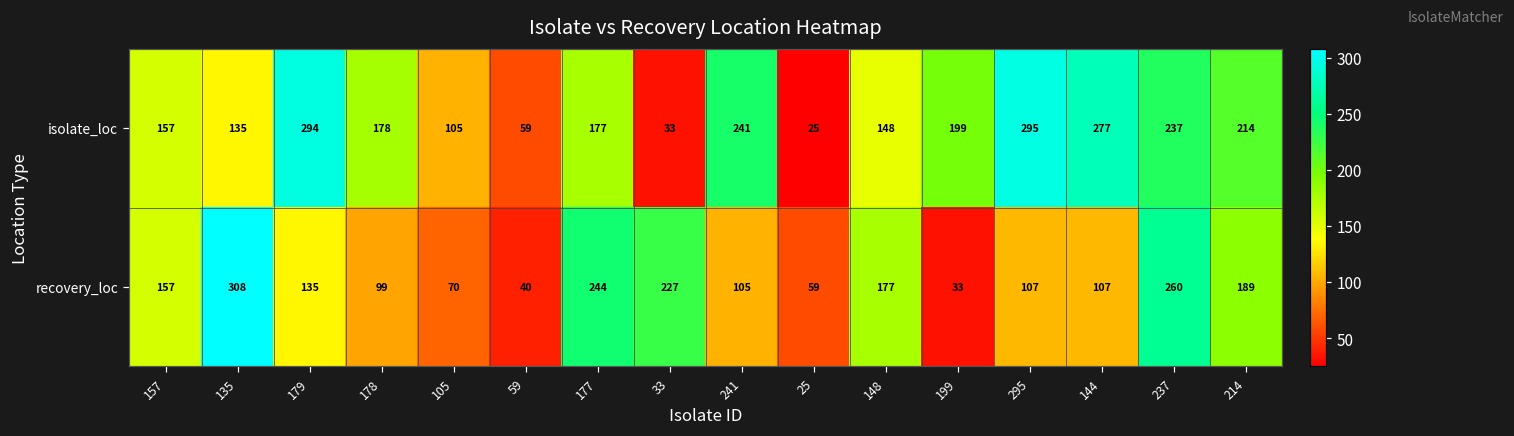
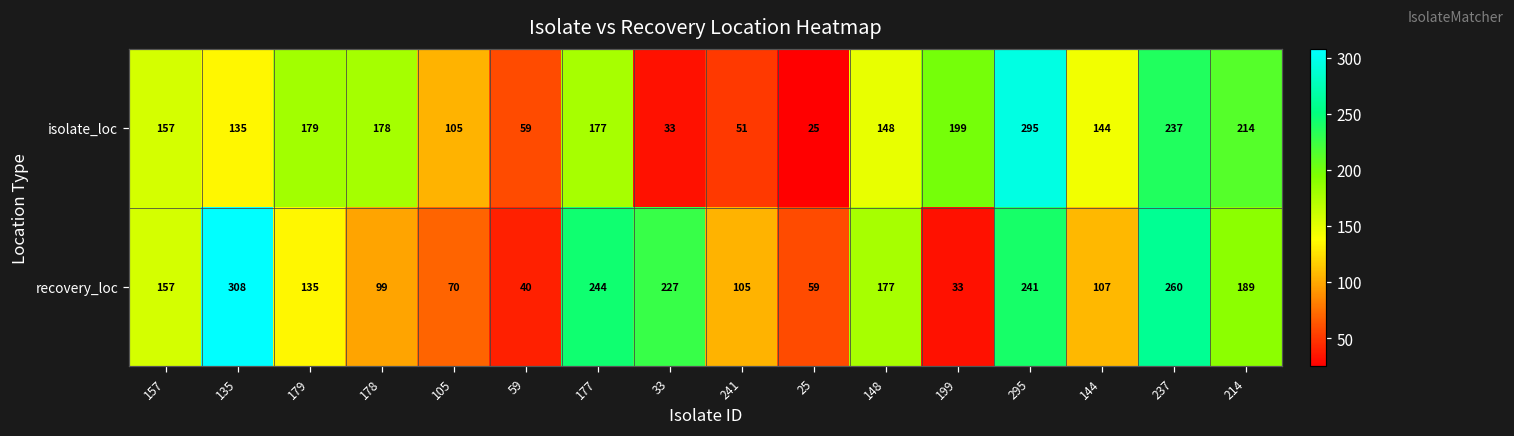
  {
    "isolate_loc": {
      "157": 157,
      "135": 135,
-     "179": 294,
+     "179": 179,
      "178": 178,
      "105": 105,
      "59": 59,
      "177": 177,
      "33": 33,
-     "241": 241,
+     "241": 51,
      "25": 25,
      "148": 148,
      "199": 199,
      "295": 295,
-     "144": 277,
+     "144": 144,
      "237": 237,
      "214": 214
    },
    "recovery_loc": {
      "157": 157,
      "135": 308,
      "179": 135,
      "178": 99,
      "105": 70,
      "59": 40,
      "177": 244,
      "33": 227,
      "241": 105,
      "25": 59,
      "148": 177,
      "199": 33,
-     "295": 107,
+     "295": 241,
      "144": 107,
      "237": 260,
      "214": 189
    }
  }
